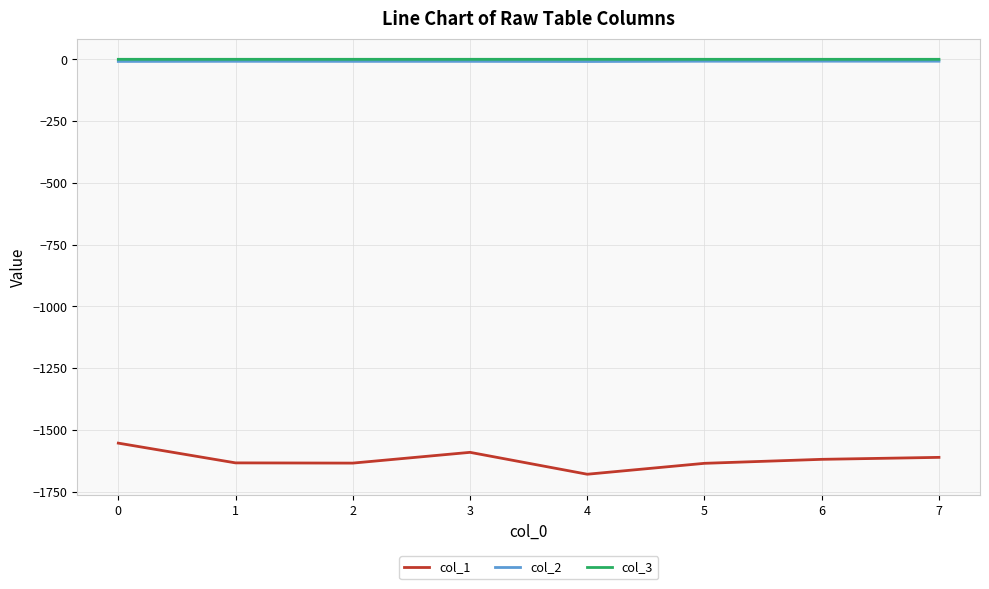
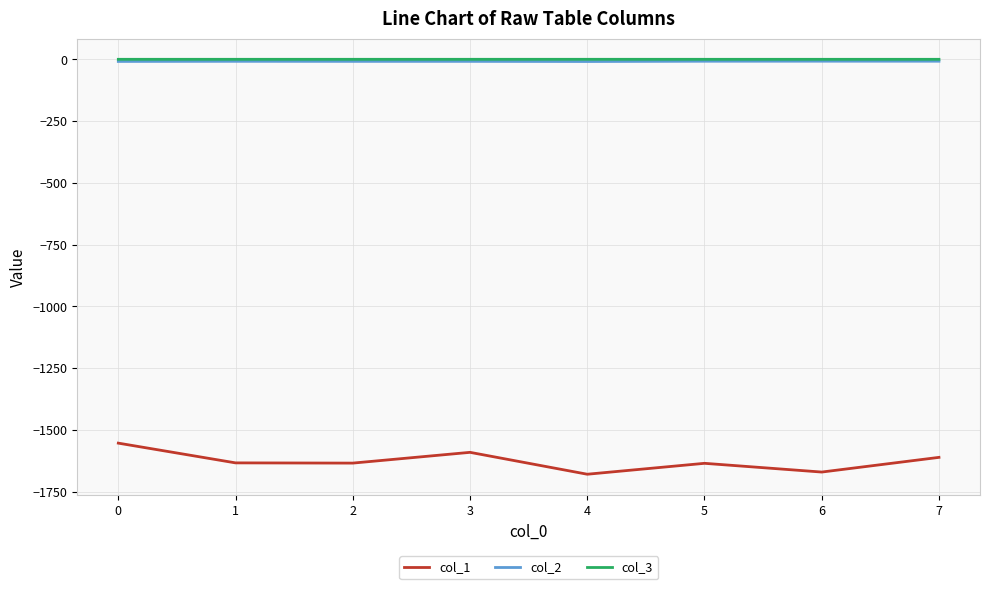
  {
    "col_1": {
      "0": -1550,
      "1": -1630,
      "2": -1630,
      "3": -1590,
      "4": -1680,
      "5": -1640,
-     "6": -1620,
+     "6": -1670,
      "7": -1610
    }
  }
